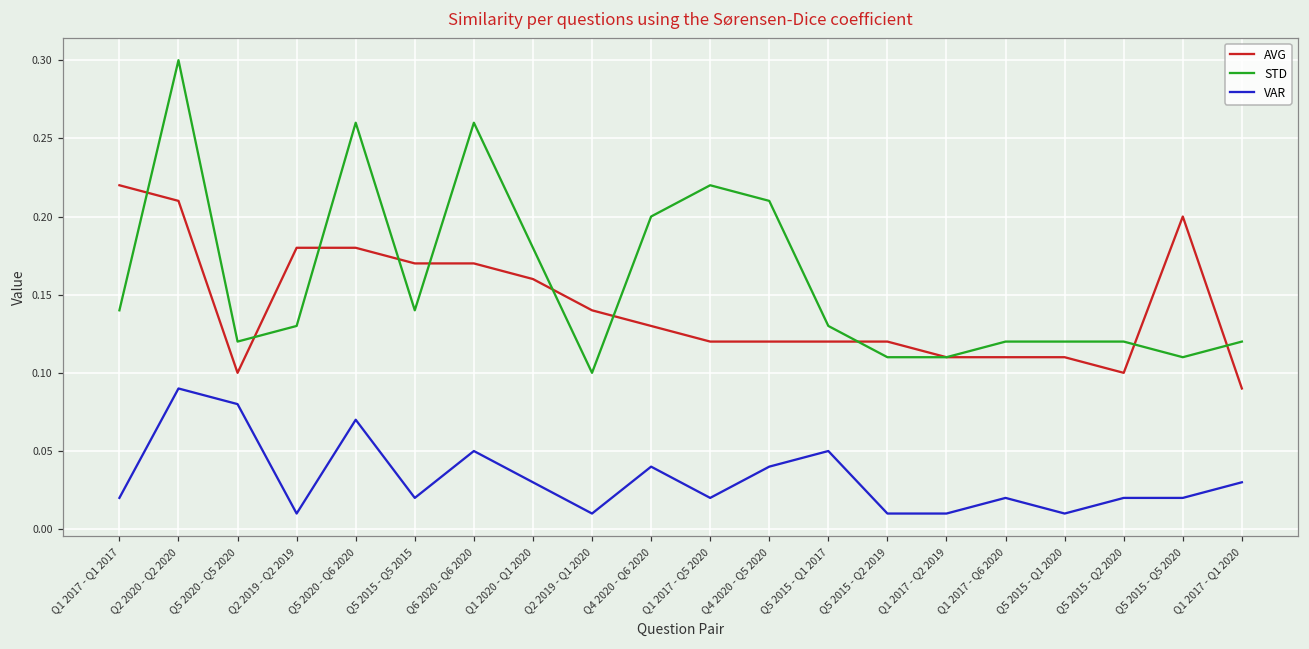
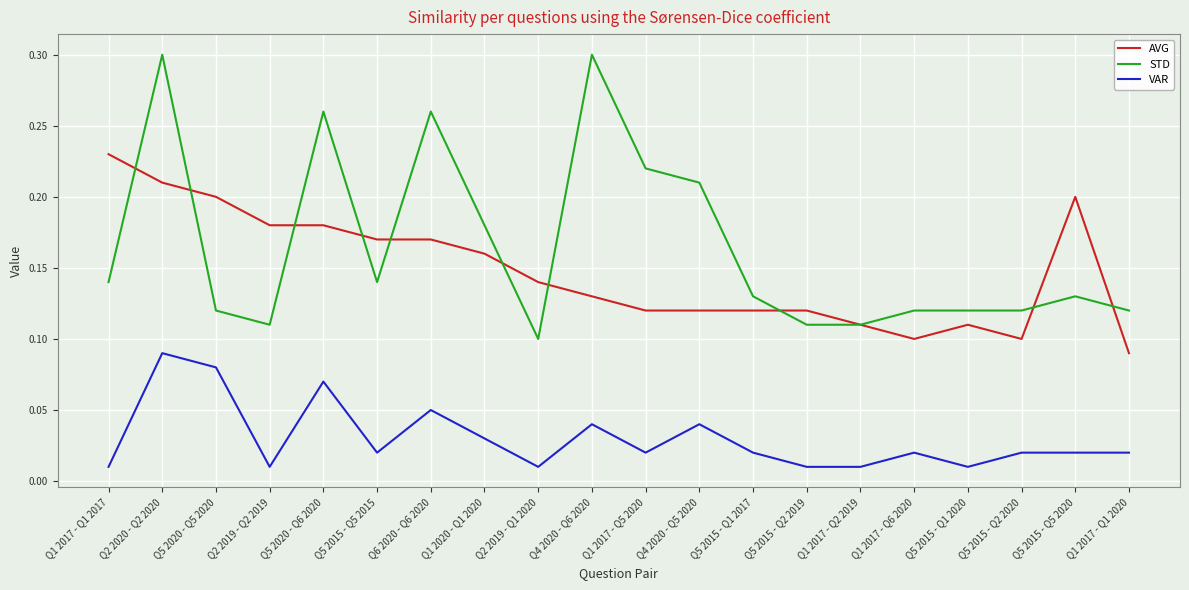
  {
    "AVG": {
-     "Q1 2017 - Q1 2017": 0.22,
+     "Q1 2017 - Q1 2017": 0.23,
      "Q2 2020 - Q2 2020": 0.21,
-     "Q5 2020 - Q5 2020": 0.1,
+     "Q5 2020 - Q5 2020": 0.2,
      "Q2 2019 - Q2 2019": 0.18,
      "Q5 2020 - Q6 2020": 0.18,
      "Q5 2015 - Q5 2015": 0.17,
      "Q6 2020 - Q6 2020": 0.17,
      "Q1 2020 - Q1 2020": 0.16,
      "Q2 2019 - Q1 2020": 0.14,
      "Q4 2020 - Q6 2020": 0.13,
      "Q1 2017 - Q5 2020": 0.12,
      "Q4 2020 - Q5 2020": 0.12,
      "Q5 2015 - Q1 2017": 0.12,
      "Q5 2015 - Q2 2019": 0.12,
-     "Q1 2017 - Q6 2020": 0.11,
+     "Q1 2017 - Q6 2020": 0.10,
      "Q5 2015 - Q1 2020": 0.11,
      "Q5 2015 - Q2 2020": 0.10,
      "Q5 2015 - Q5 2020": 0.20,
      "Q1 2017 - Q1 2020": 0.09
    },
    "STD": {
      "Q1 2017 - Q1 2017": 0.14,
      "Q2 2020 - Q2 2020": 0.30,
      "Q5 2020 - Q5 2020": 0.12,
-     "Q2 2019 - Q2 2019": 0.13,
+     "Q2 2019 - Q2 2019": 0.11,
      "Q5 2020 - Q6 2020": 0.26,
      "Q5 2015 - Q5 2015": 0.14,
      "Q6 2020 - Q6 2020": 0.26,
      "Q1 2020 - Q1 2020": 0.18,
      "Q2 2019 - Q1 2020": 0.10,
-     "Q4 2020 - Q6 2020": 0.2,
+     "Q4 2020 - Q6 2020": 0.3,
      "Q1 2017 - Q5 2020": 0.22,
      "Q4 2020 - Q5 2020": 0.21,
      "Q5 2015 - Q1 2017": 0.13,
      "Q5 2015 - Q2 2019": 0.11,
      "Q1 2017 - Q6 2020": 0.12,
      "Q5 2015 - Q1 2020": 0.12,
      "Q5 2015 - Q2 2020": 0.12,
-     "Q5 2015 - Q5 2020": 0.11,
+     "Q5 2015 - Q5 2020": 0.13,
      "Q1 2017 - Q1 2020": 0.12
    },
    "VAR": {
-     "Q1 2017 - Q1 2017": 0.02,
+     "Q1 2017 - Q1 2017": 0.01,
      "Q2 2020 - Q2 2020": 0.09,
      "Q5 2020 - Q5 2020": 0.08,
      "Q2 2019 - Q2 2019": 0.01,
      "Q5 2020 - Q6 2020": 0.07,
      "Q5 2015 - Q5 2015": 0.02,
      "Q6 2020 - Q6 2020": 0.05,
      "Q1 2020 - Q1 2020": 0.03,
      "Q2 2019 - Q1 2020": 0.01,
      "Q4 2020 - Q6 2020": 0.04,
      "Q1 2017 - Q5 2020": 0.02,
      "Q4 2020 - Q5 2020": 0.04,
-     "Q5 2015 - Q1 2017": 0.05,
+     "Q5 2015 - Q1 2017": 0.02,
      "Q5 2015 - Q2 2019": 0.01,
      "Q1 2017 - Q2 2019": 0.01,
      "Q1 2017 - Q6 2020": 0.02,
      "Q5 2015 - Q1 2020": 0.01,
      "Q5 2015 - Q2 2020": 0.02,
      "Q5 2015 - Q5 2020": 0.02,
-     "Q1 2017 - Q1 2020": 0.03
+     "Q1 2017 - Q1 2020": 0.02
    }
  }
